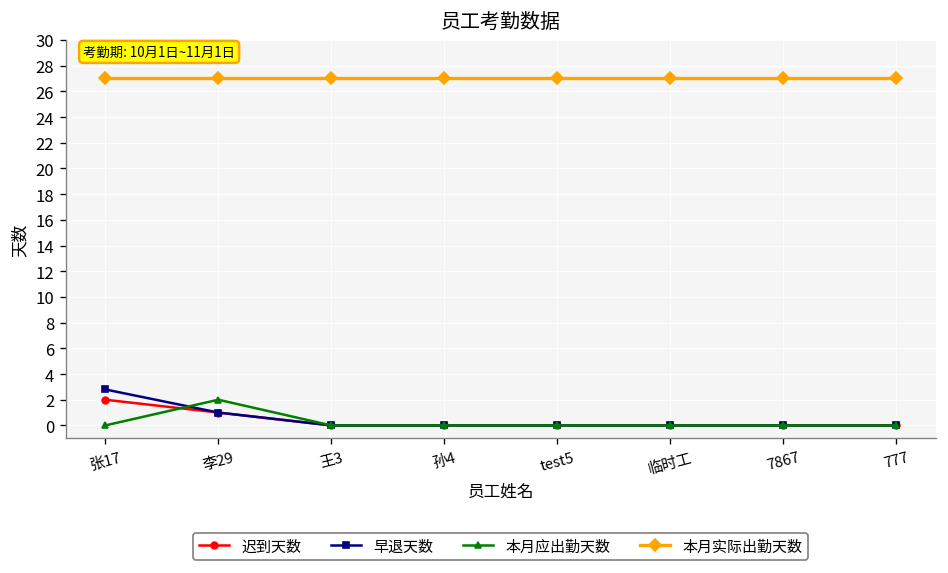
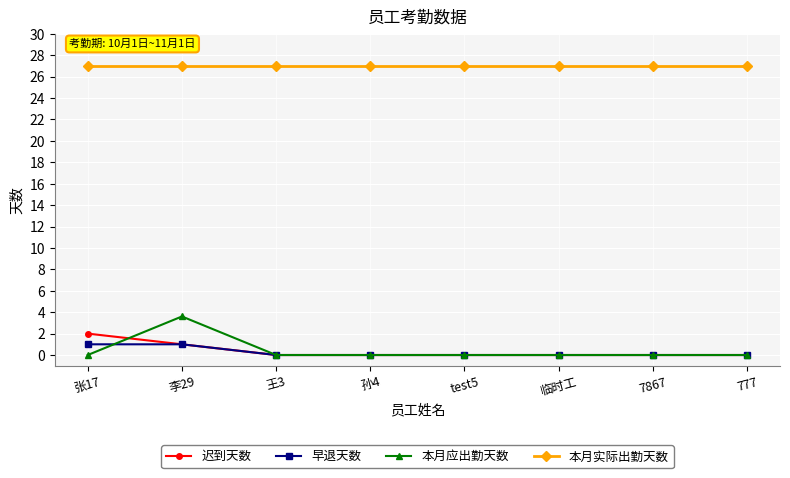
  {
    "迟到天数": {
      "张17": 2.0
    },
    "早退天数": {
-     "张17": 2.8
+     "张17": 1.0
    },
    "本月应出勤天数": {
      "张17": 0.0,
-     "李29": 2.0
+     "李29": 3.6
    },
    "本月实际出勤天数": {
      "王3": 27.0,
      "孙4": 27.0,
      "test5": 27.0,
      "临时工": 27.0,
      "7867": 27.0,
      "777": 27.0
    }
  }
